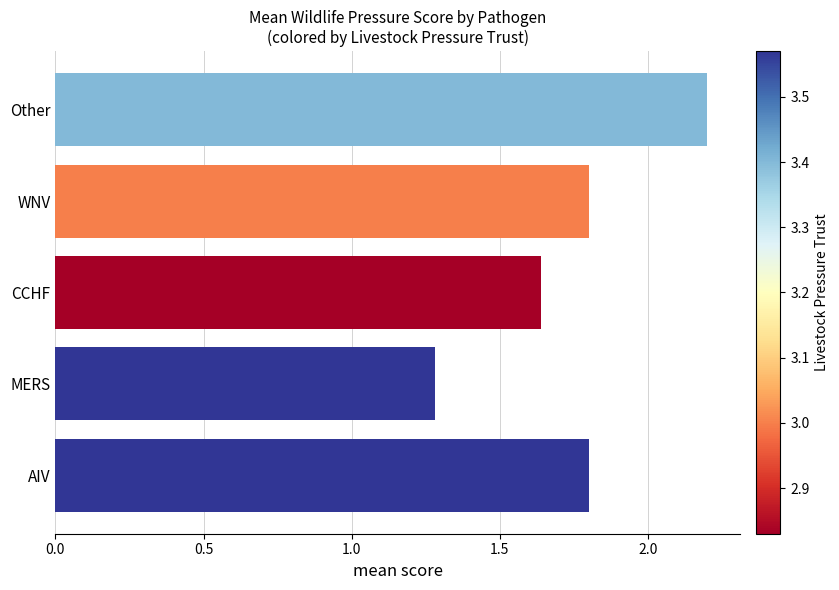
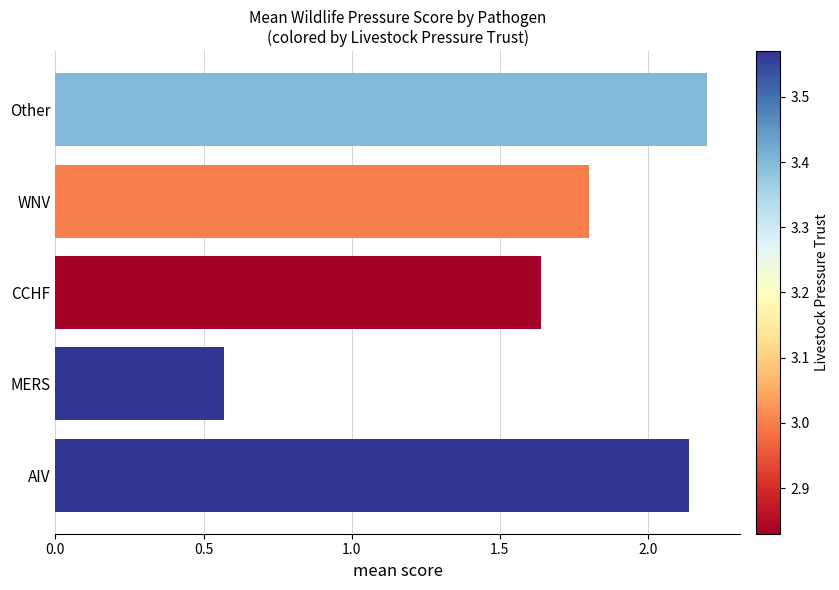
  {
    "Other": 2.20,
    "WNV": 1.80,
    "CCHF": 1.64,
-   "MERS": 1.28,
-   "AIV": 1.80
+   "MERS": 0.57,
+   "AIV": 2.14
  }
